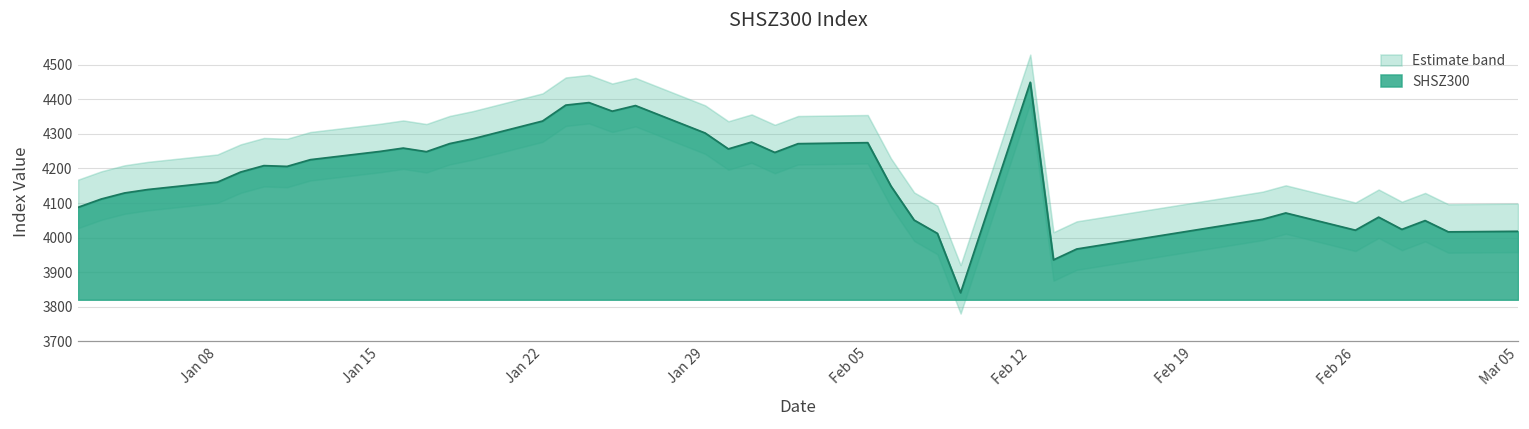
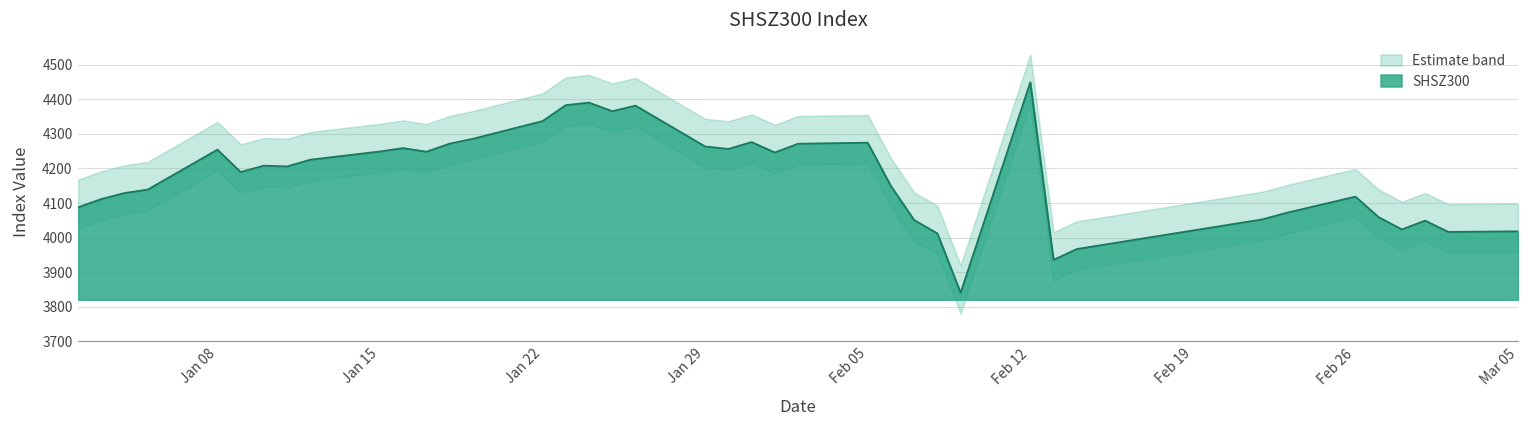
  {
    "SHSZ300": {
-     "Jan 08": 4160,
+     "Jan 08": 4250,
      "Jan 15": 4250,
      "Jan 22": 4340,
-     "Jan 29": 4300,
+     "Jan 29": 4260,
      "Feb 05": 4270,
      "Feb 12": 4450,
-     "Feb 26": 4020,
+     "Feb 26": 4120,
      "Mar 05": 4020
    }
  }
